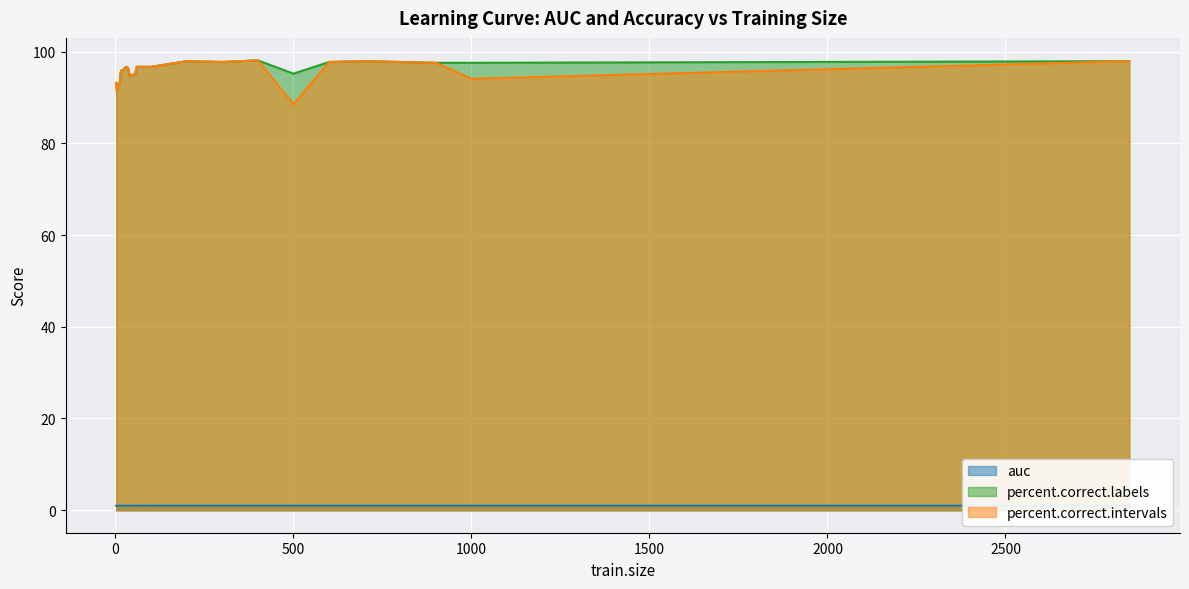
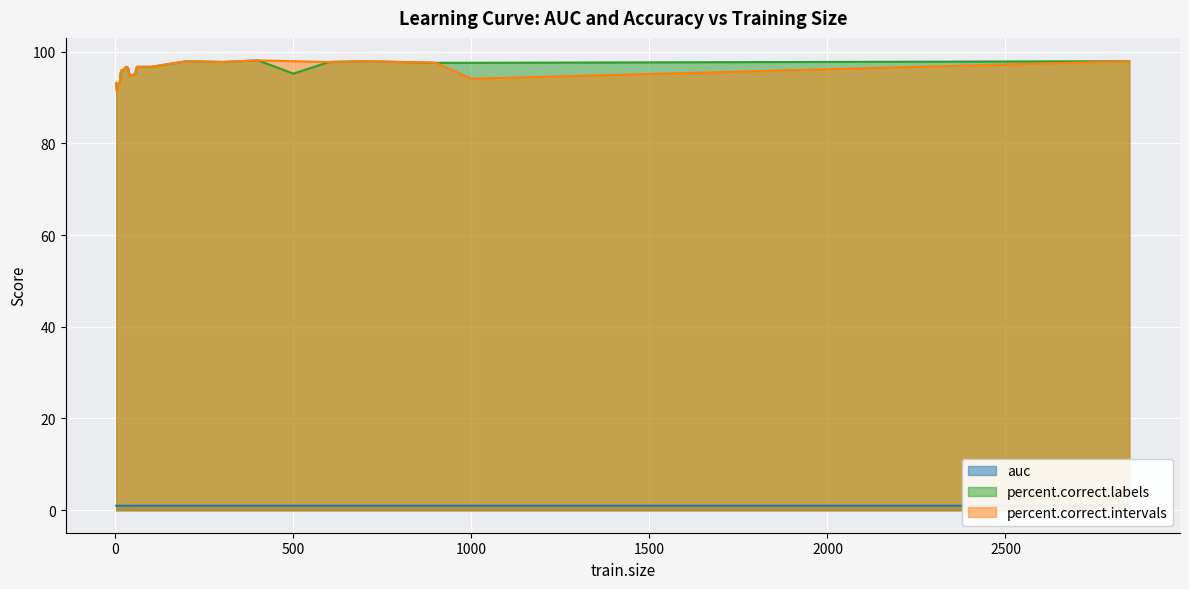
  {
    "auc": {
      "500": 1,
      "1000": 1
    },
    "percent.correct.labels": {
      "500": 95,
      "1000": 98
    },
    "percent.correct.intervals": {
-     "500": 88,
+     "500": 98,
      "1000": 94
    }
  }
